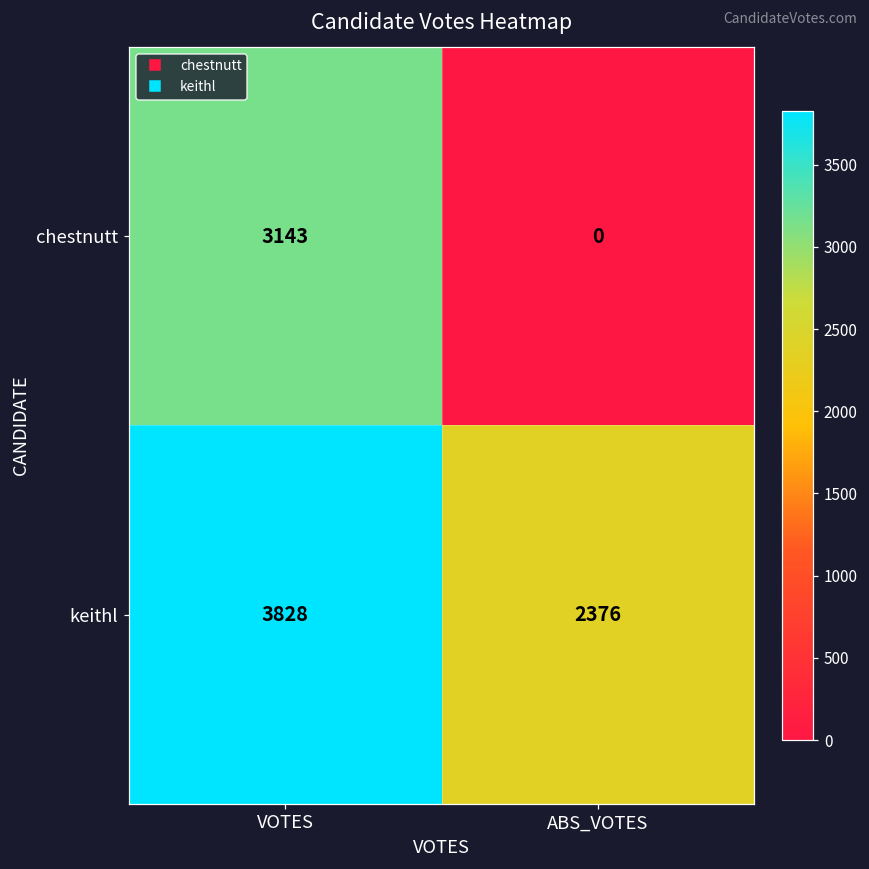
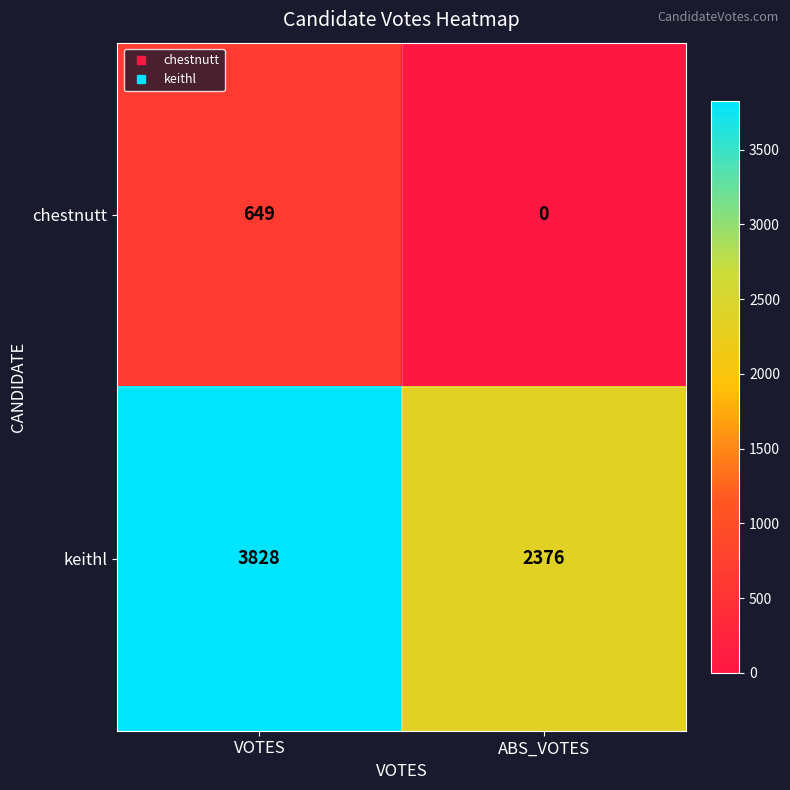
  {
    "chestnutt": {
-     "VOTES": 3143,
+     "VOTES": 649,
      "ABS_VOTES": 0
    },
    "keithl": {
      "VOTES": 3828,
      "ABS_VOTES": 2376
    }
  }
